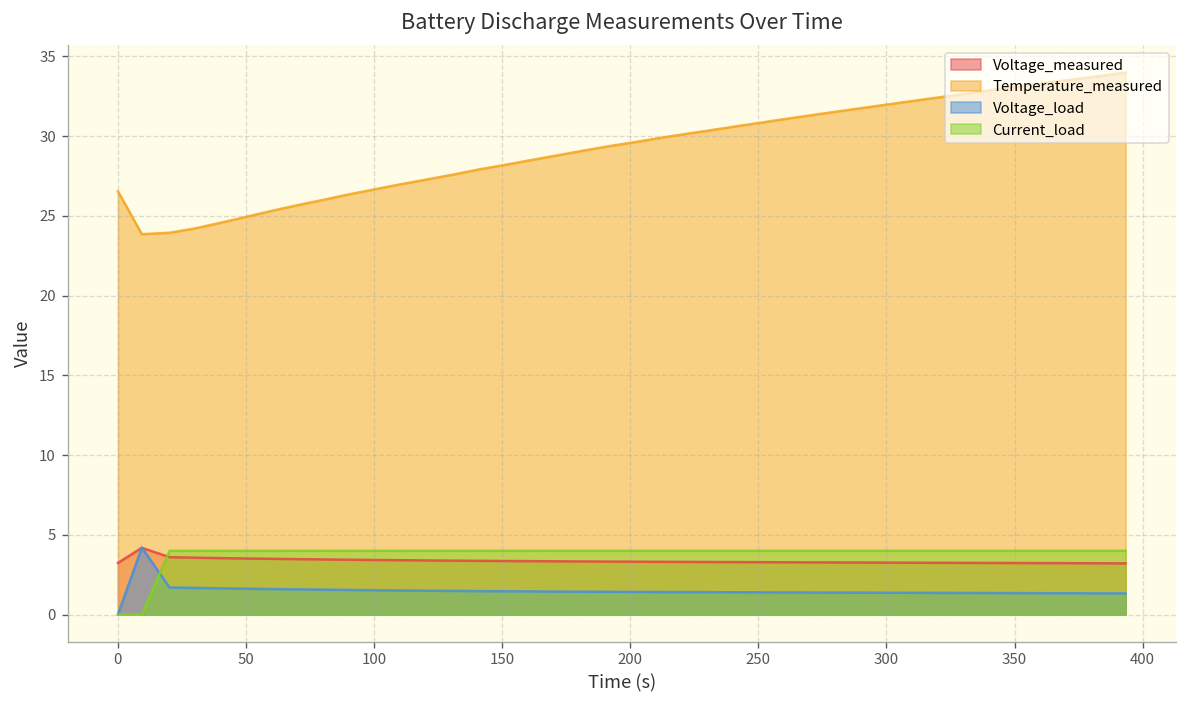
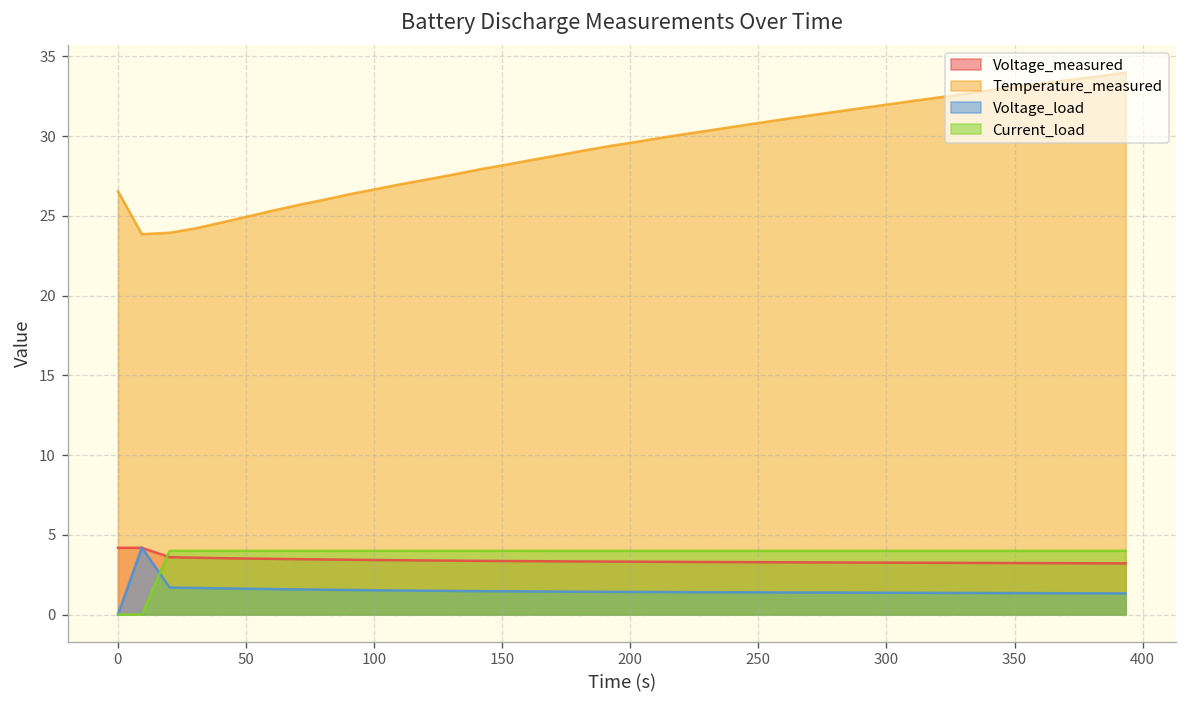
  {
    "Voltage_measured": {
-     "0": 3.2
+     "0": 4.2
    },
    "Temperature_measured": {
      "0": 26.6
    }
  }
